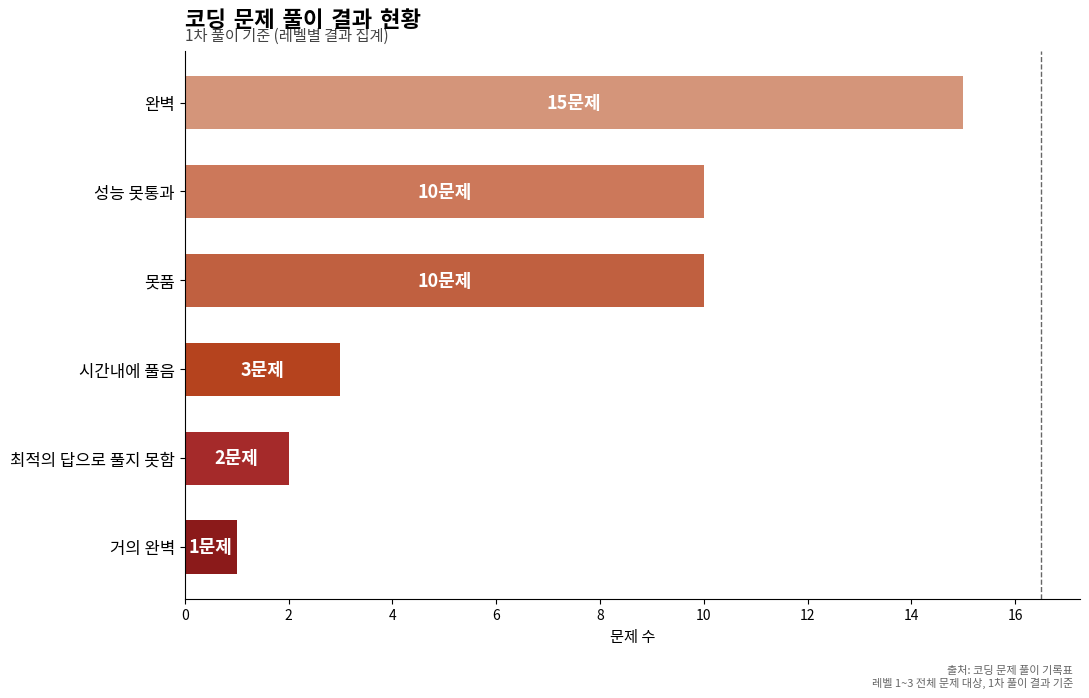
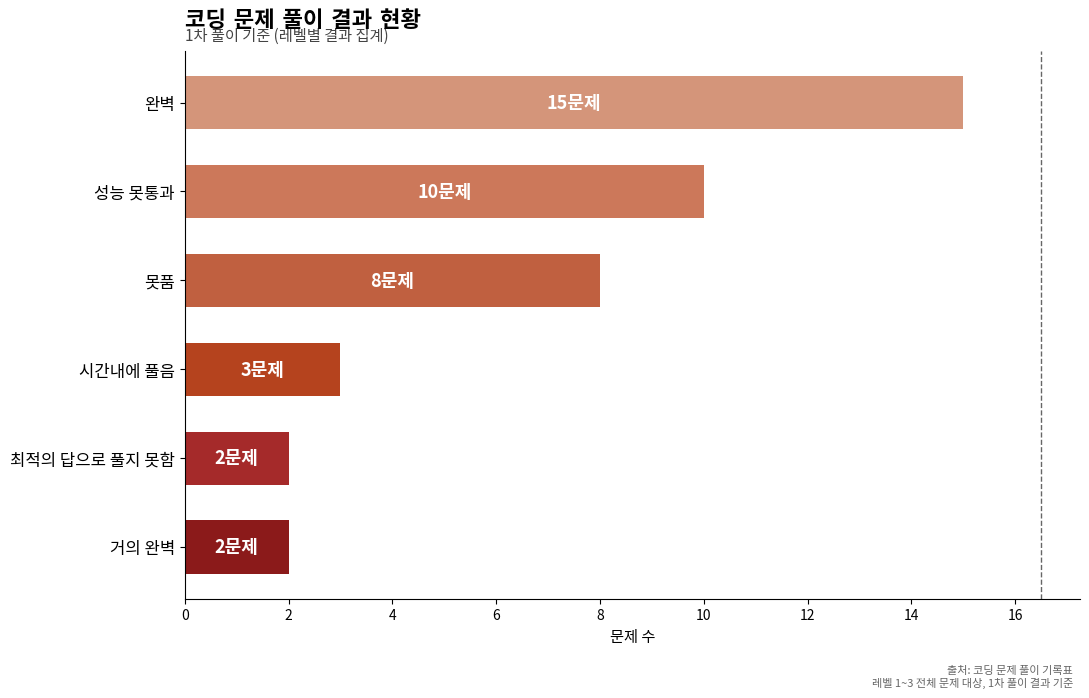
  {
    "완벽": 15,
    "성능 못통과": 10,
-   "못품": 10,
+   "못품": 8,
    "시간내에 풀음": 3,
    "최적의 답으로 풀지 못함": 2,
-   "거의 완벽": 1
+   "거의 완벽": 2
  }
